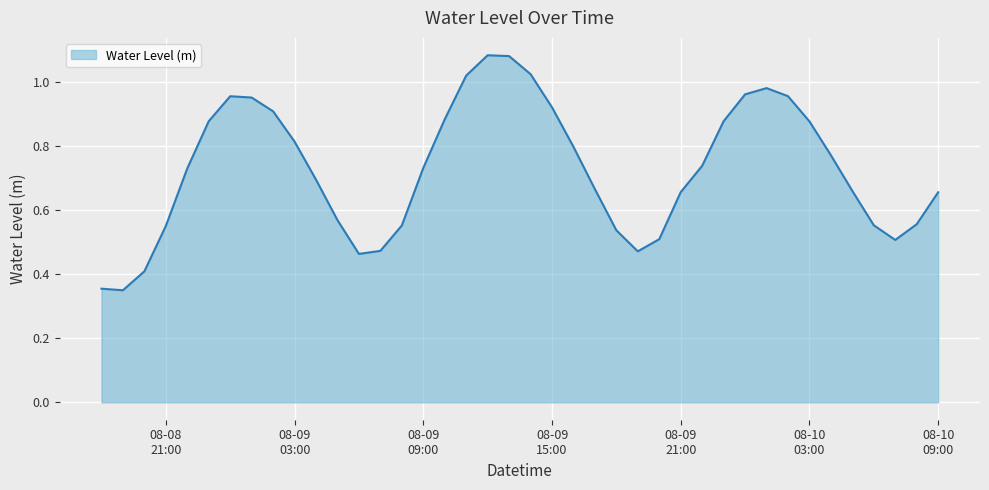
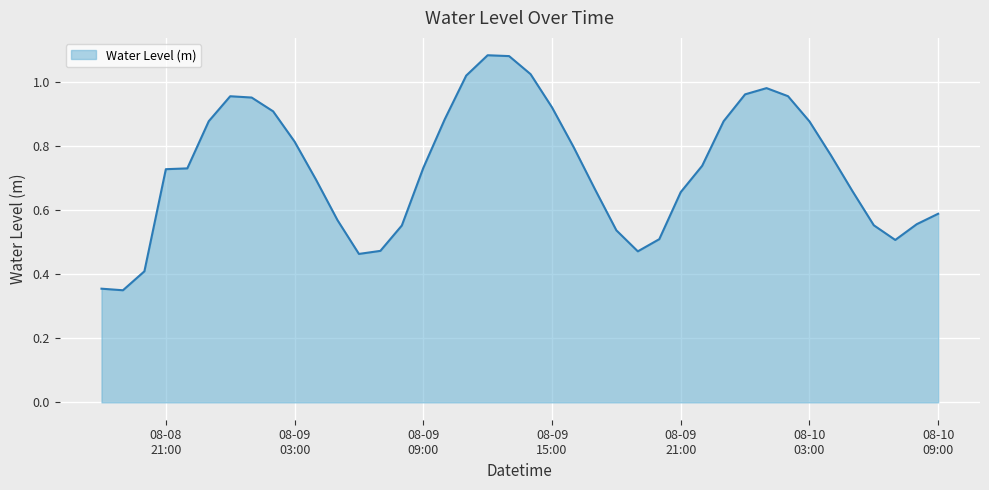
  {
-   "08-08 21:00": 0.55,
+   "08-08 21:00": 0.73,
    "08-09 03:00": 0.81,
    "08-09 09:00": 0.73,
    "08-09 15:00": 0.92,
    "08-09 21:00": 0.66,
    "08-10 03:00": 0.88,
-   "08-10 09:00": 0.66
+   "08-10 09:00": 0.59
  }
